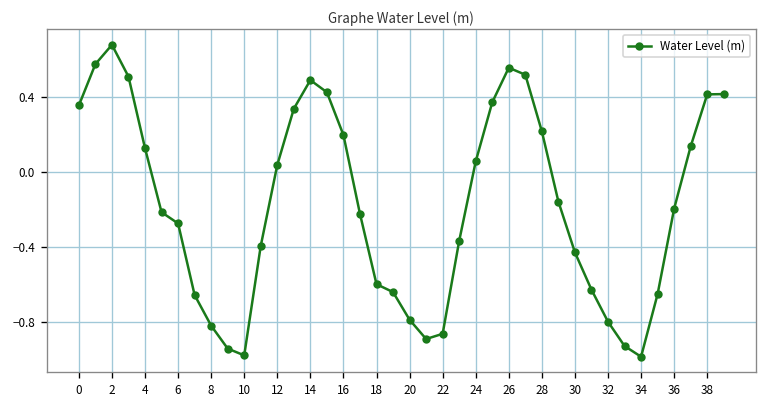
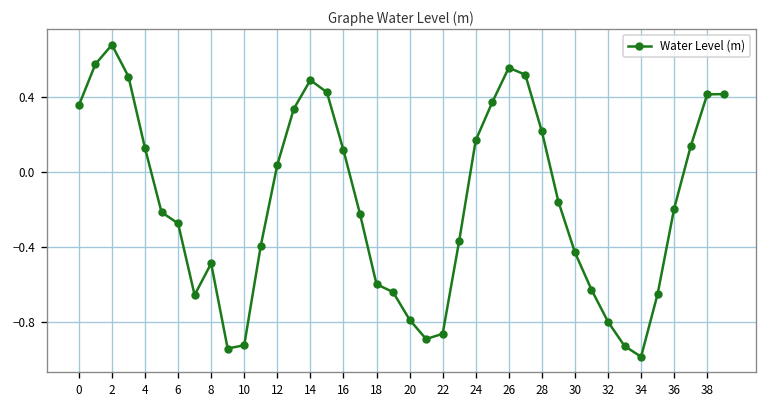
  {
    "0": 0.35,
    "2": 0.68,
    "4": 0.13,
    "6": -0.28,
-   "8": -0.82,
-   "10": -0.98,
+   "8": -0.49,
+   "10": -0.92,
    "12": 0.04,
    "14": 0.49,
-   "16": 0.20,
+   "16": 0.12,
    "18": -0.60,
    "20": -0.79,
    "22": -0.86,
-   "24": 0.05,
+   "24": 0.17,
    "26": 0.55,
    "28": 0.21,
    "30": -0.43,
    "32": -0.80,
    "34": -0.98,
    "36": -0.20,
    "38": 0.41
  }
